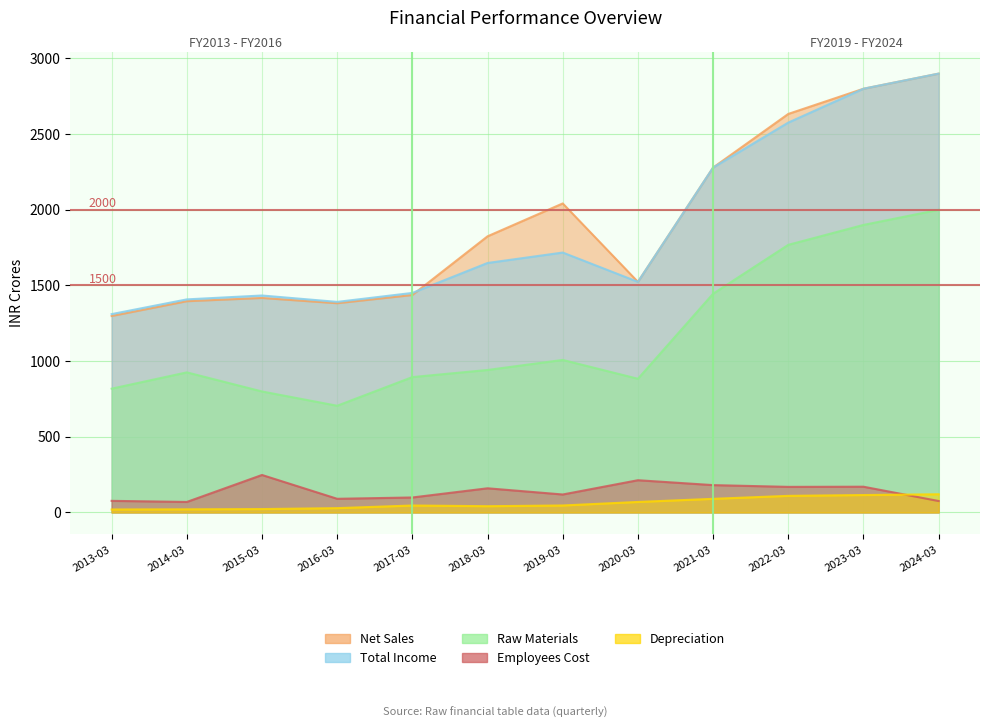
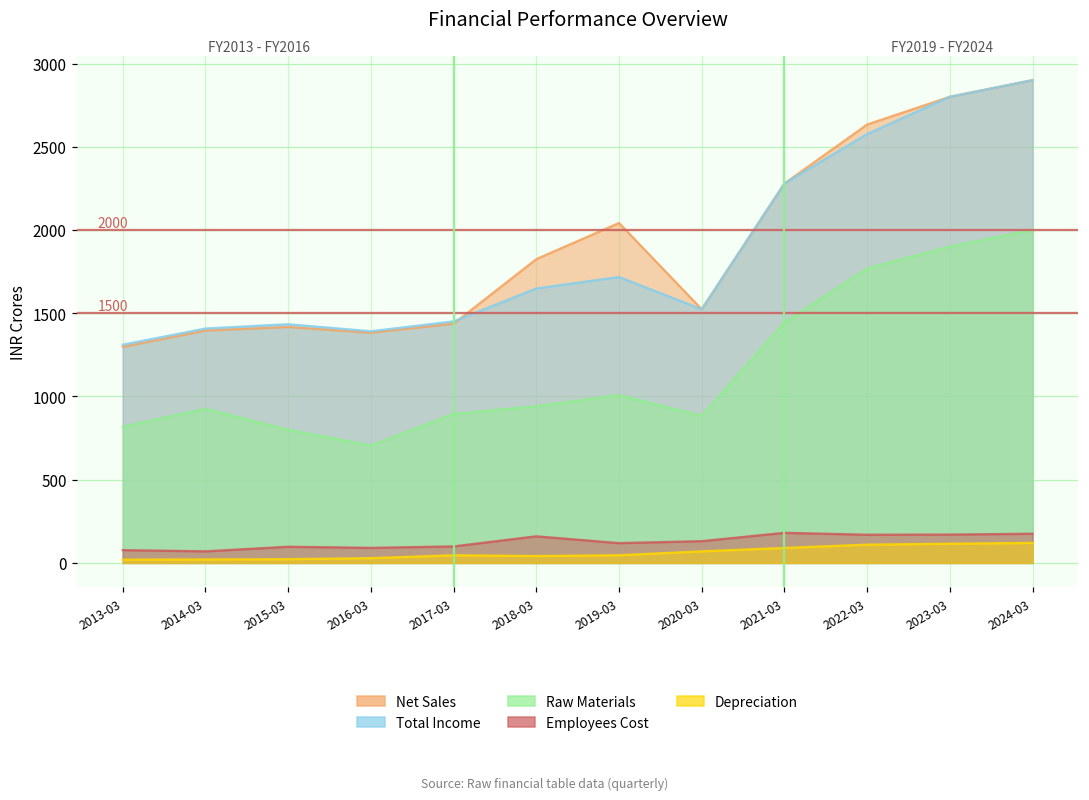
  {
    "Net Sales": {
      "2018-03": 1820,
      "2019-03": 2040,
      "2022-03": 2630
    },
    "Total Income": {
      "2018-03": 1650,
      "2019-03": 1720,
      "2022-03": 2580
    },
    "Raw Materials": {
      "2013-03": 820,
      "2014-03": 930,
      "2015-03": 800,
      "2016-03": 710,
      "2017-03": 890,
      "2018-03": 940,
      "2019-03": 1010,
      "2020-03": 880,
      "2021-03": 1450,
      "2022-03": 1770,
      "2023-03": 1900,
      "2024-03": 2000
    },
    "Employees Cost": {
      "2013-03": 80,
      "2014-03": 70,
-     "2015-03": 250,
+     "2015-03": 100,
      "2016-03": 90,
      "2017-03": 100,
      "2018-03": 160,
      "2019-03": 120,
-     "2020-03": 210,
+     "2020-03": 130,
      "2021-03": 180,
      "2022-03": 170,
      "2023-03": 170,
-     "2024-03": 80
+     "2024-03": 180
    },
    "Depreciation": {
      "2013-03": 20,
      "2014-03": 20,
      "2015-03": 20,
      "2016-03": 30,
      "2017-03": 50,
      "2018-03": 40,
      "2019-03": 50,
      "2020-03": 70,
      "2021-03": 90,
      "2022-03": 110,
      "2023-03": 120,
      "2024-03": 120
    }
  }
